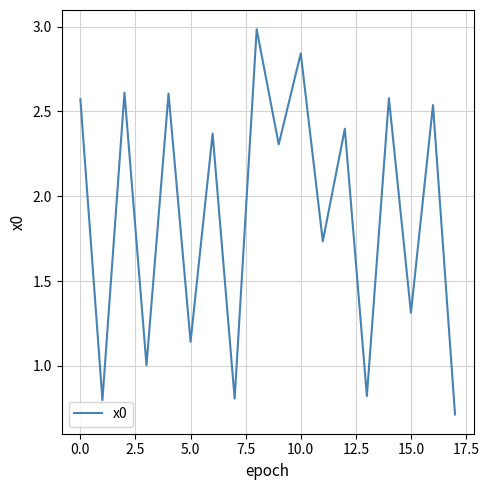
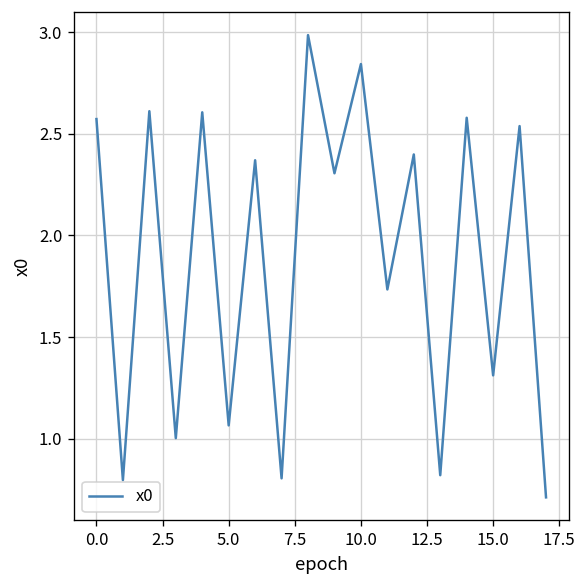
  {
    "0.0": 2.57,
-   "5.0": 1.14,
+   "5.0": 1.07,
    "10.0": 2.84,
    "15.0": 1.31
  }
